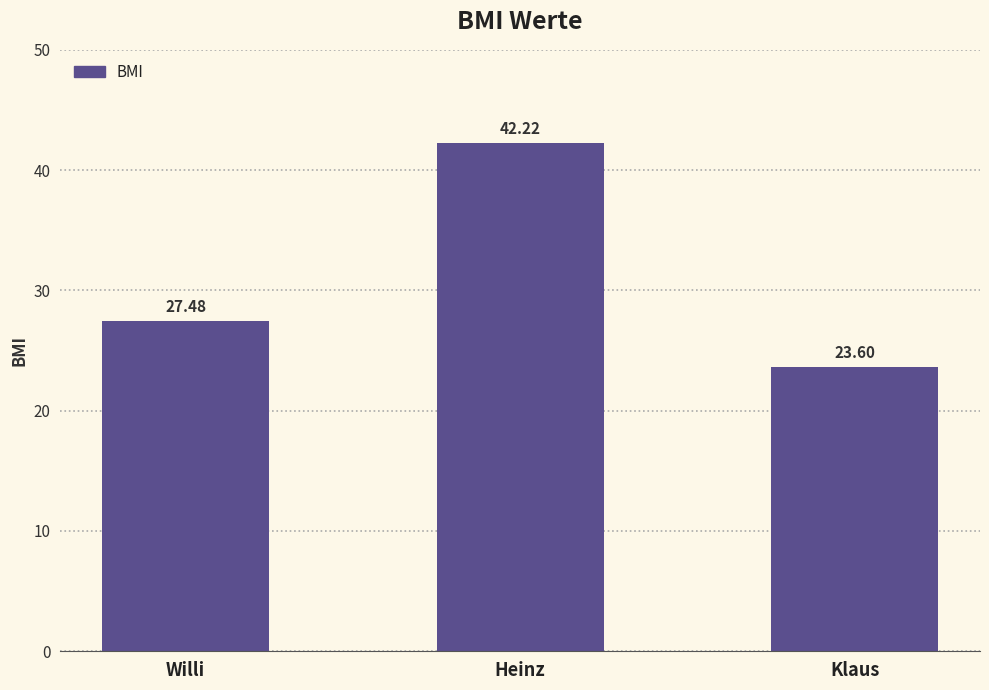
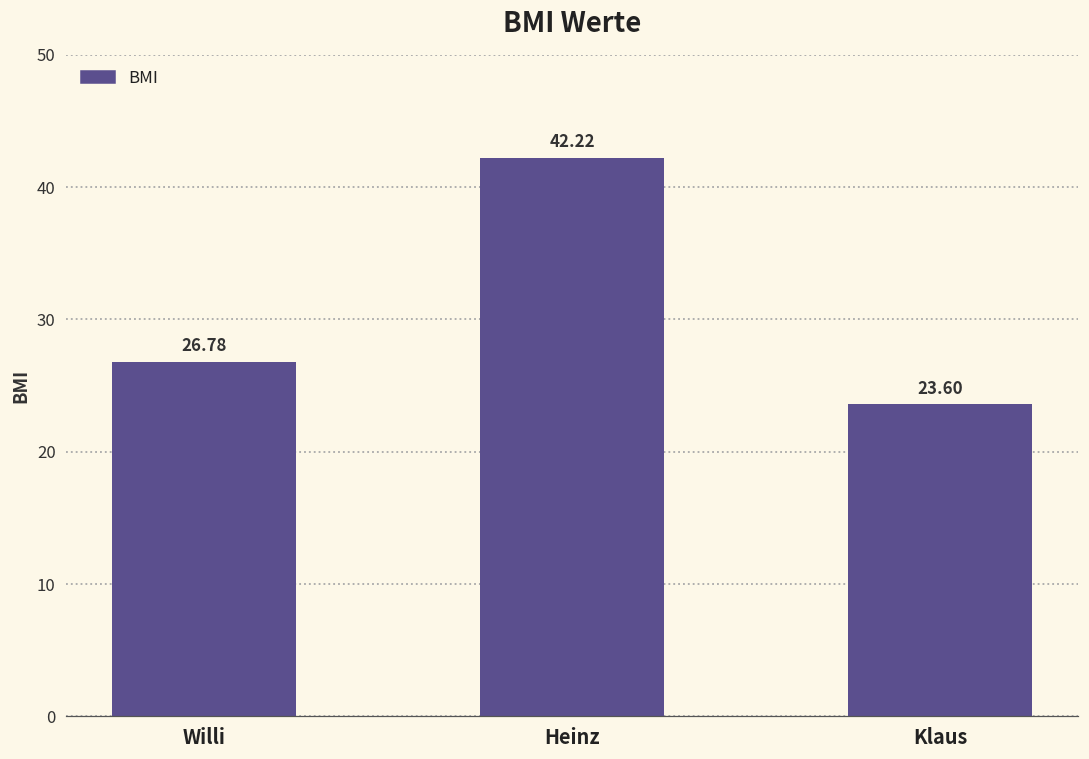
  {
-   "Willi": 27.48,
+   "Willi": 26.78,
    "Heinz": 42.22,
    "Klaus": 23.60
  }
